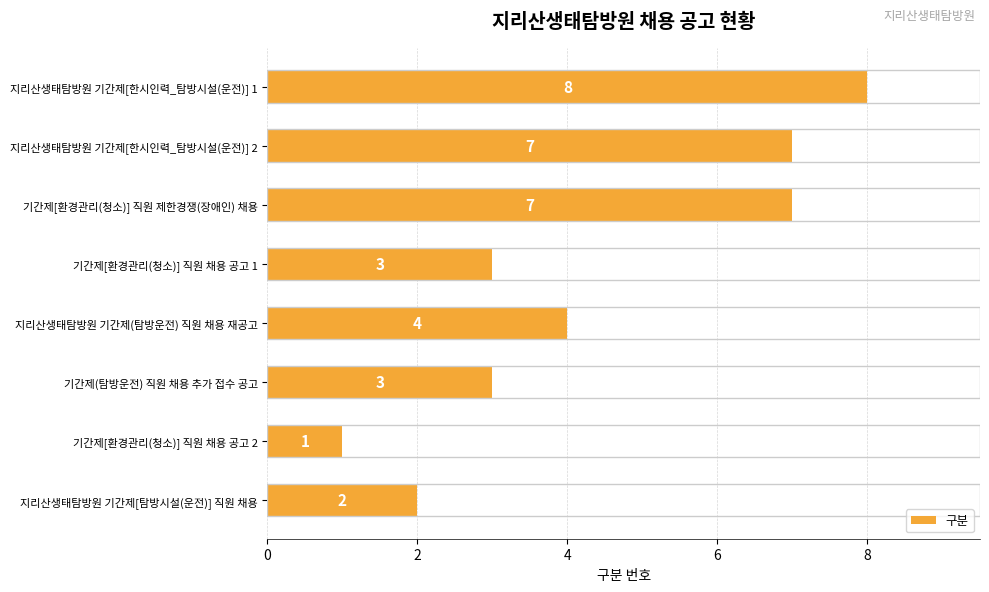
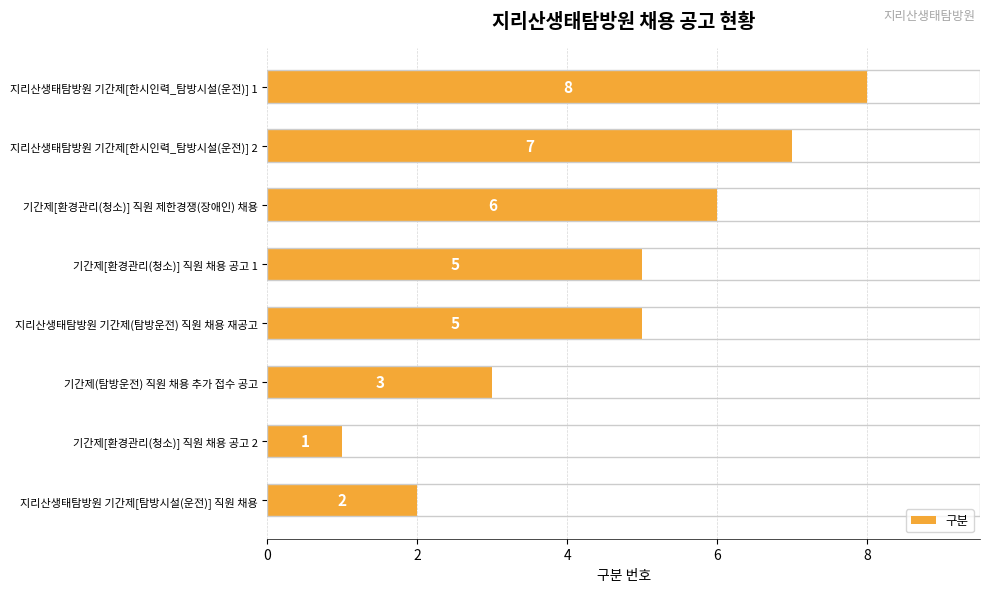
  {
    "지리산생태탐방원 기간제[한시인력_탐방시설(운전)] 1": 8,
    "지리산생태탐방원 기간제[한시인력_탐방시설(운전)] 2": 7,
-   "기간제[환경관리(청소)] 직원 제한경쟁(장애인) 채용": 7,
-   "기간제[환경관리(청소)] 직원 채용 공고 1": 3,
-   "지리산생태탐방원 기간제(탐방운전) 직원 채용 재공고": 4,
+   "기간제[환경관리(청소)] 직원 제한경쟁(장애인) 채용": 6,
+   "기간제[환경관리(청소)] 직원 채용 공고 1": 5,
+   "지리산생태탐방원 기간제(탐방운전) 직원 채용 재공고": 5,
    "기간제(탐방운전) 직원 채용 추가 접수 공고": 3,
    "기간제[환경관리(청소)] 직원 채용 공고 2": 1,
    "지리산생태탐방원 기간제[탐방시설(운전)] 직원 채용": 2
  }
